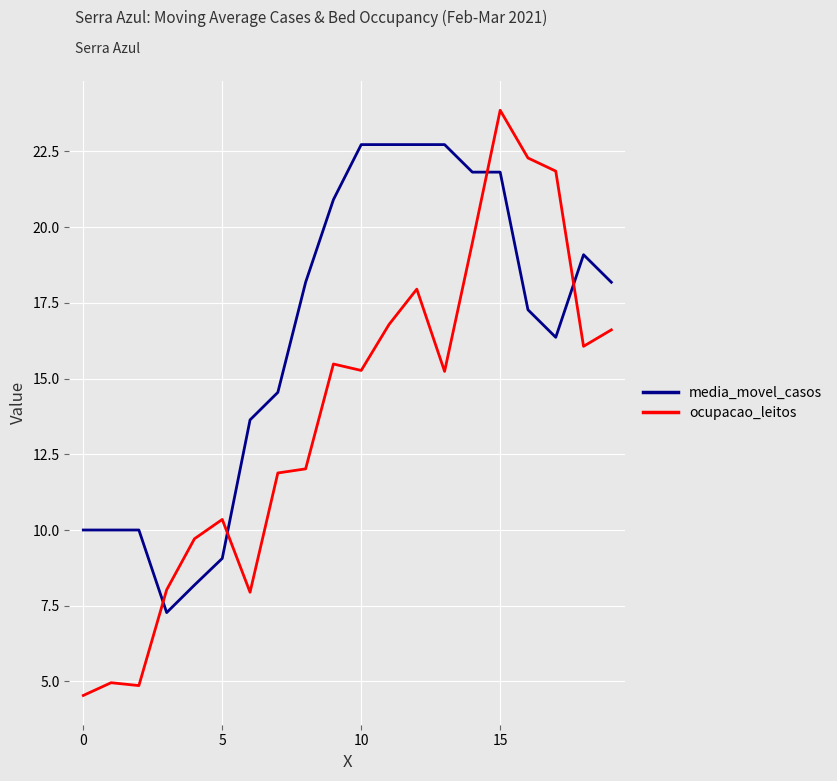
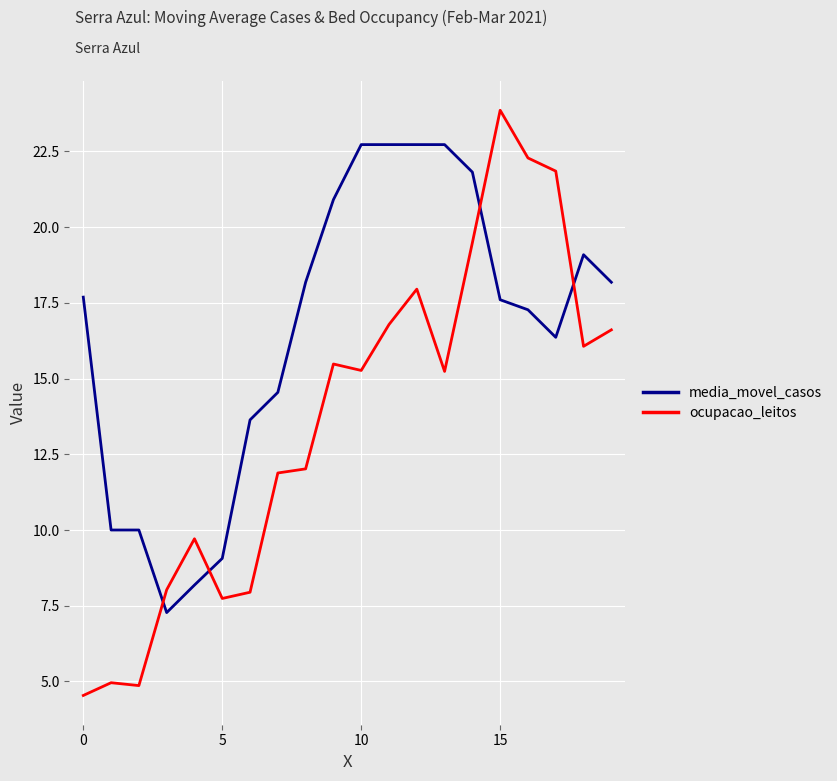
  {
    "media_movel_casos": {
-     "0": 10.0,
+     "0": 17.7,
      "5": 9.1,
      "10": 22.7,
-     "15": 21.8
+     "15": 17.6
    },
    "ocupacao_leitos": {
      "0": 4.5,
-     "5": 10.3,
+     "5": 7.7,
      "10": 15.3,
      "15": 23.9
    }
  }
